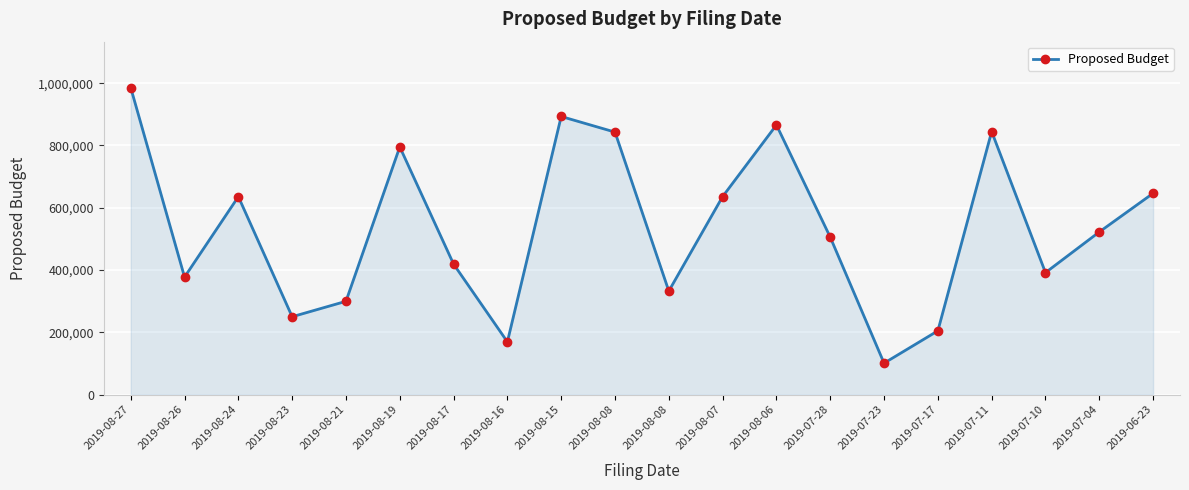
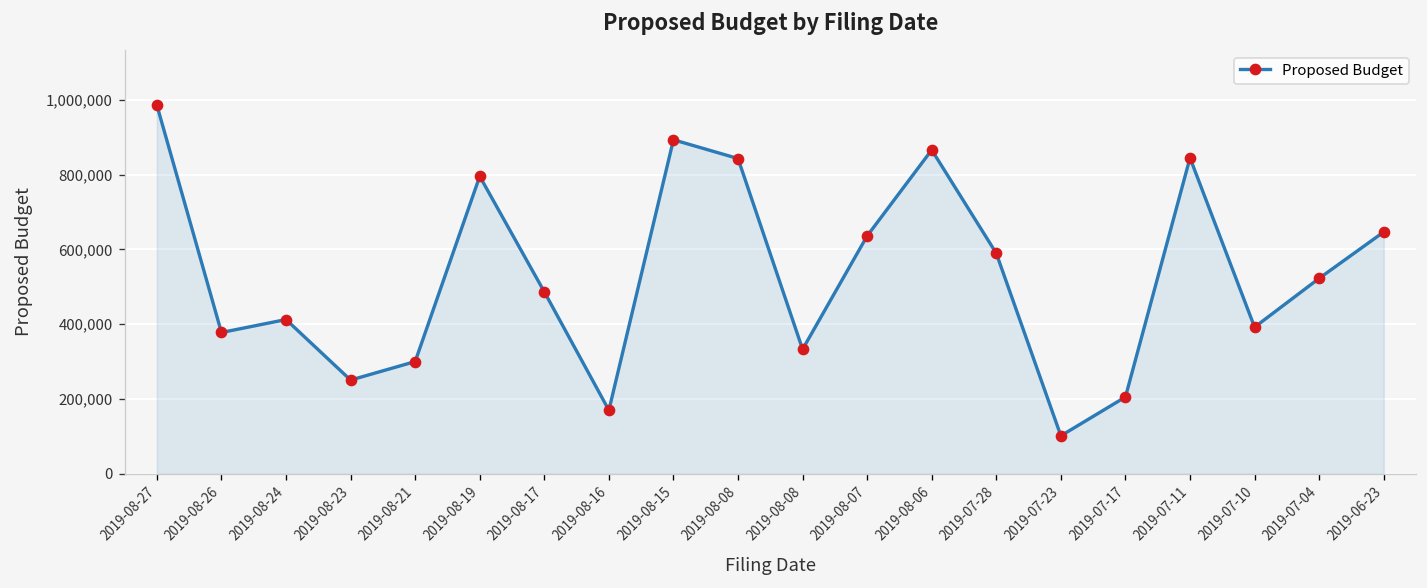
  {
    "2019-08-27": "990,000",
    "2019-08-26": "380,000",
-   "2019-08-24": "640,000",
+   "2019-08-24": "410,000",
    "2019-08-23": "250,000",
    "2019-08-21": "300,000",
    "2019-08-19": "800,000",
-   "2019-08-17": "420,000",
+   "2019-08-17": "490,000",
    "2019-08-16": "170,000",
    "2019-08-15": "890,000",
    "2019-08-07": "640,000",
    "2019-08-06": "870,000",
-   "2019-07-28": "510,000",
+   "2019-07-28": "590,000",
    "2019-07-23": "100,000",
    "2019-07-17": "200,000",
    "2019-07-11": "840,000",
    "2019-07-10": "390,000",
    "2019-07-04": "520,000",
    "2019-06-23": "650,000"
  }
